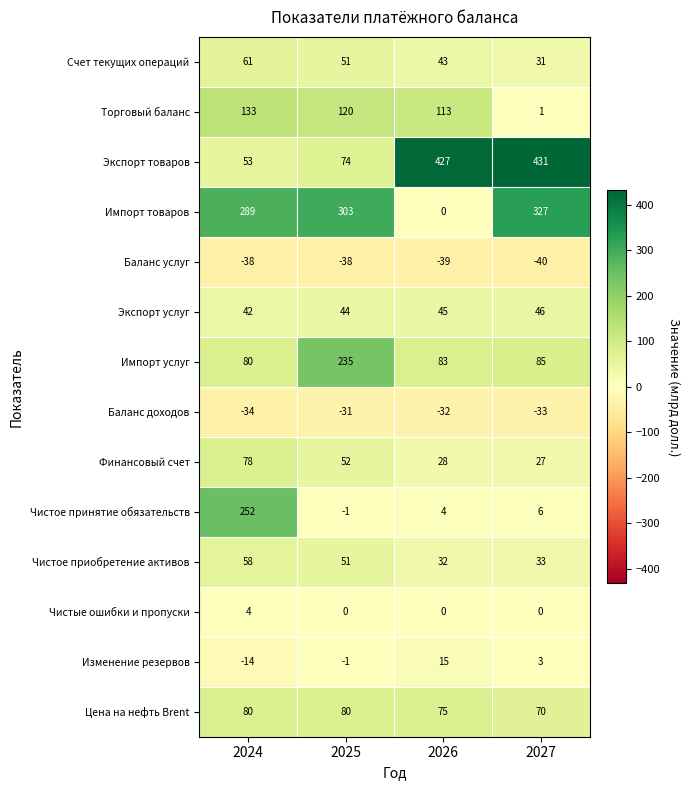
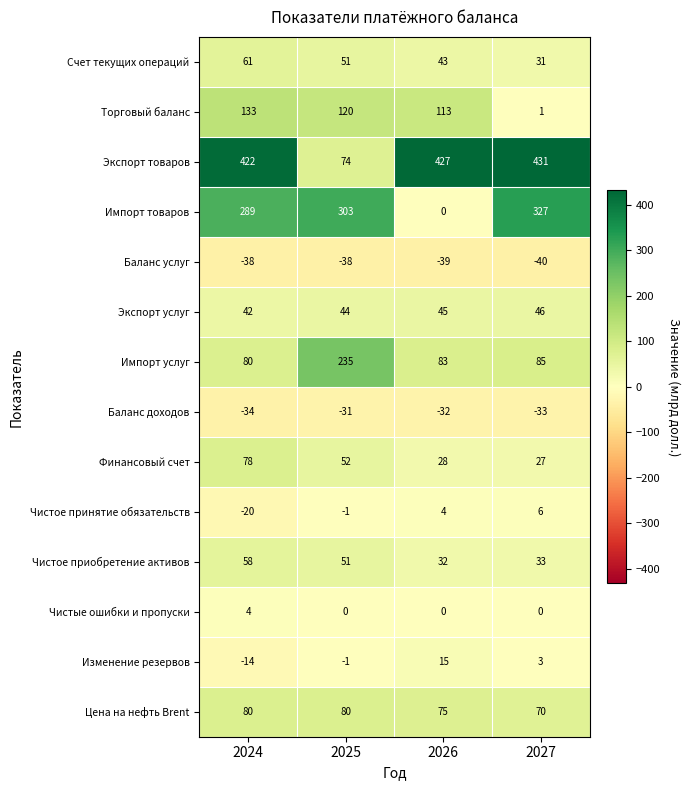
  {
    "Счет текущих операций": {
      "2024": 61,
      "2025": 51,
      "2026": 43,
      "2027": 31
    },
    "Торговый баланс": {
      "2024": 133,
      "2025": 120,
      "2026": 113,
      "2027": 1
    },
    "Экспорт товаров": {
-     "2024": 53,
+     "2024": 422,
      "2025": 74,
      "2026": 427,
      "2027": 431
    },
    "Импорт товаров": {
      "2024": 289,
      "2025": 303,
      "2026": 0,
      "2027": 327
    },
    "Баланс услуг": {
      "2024": -38,
      "2025": -38,
      "2026": -39,
      "2027": -40
    },
    "Экспорт услуг": {
      "2024": 42,
      "2025": 44,
      "2026": 45,
      "2027": 46
    },
    "Импорт услуг": {
      "2024": 80,
      "2025": 235,
      "2026": 83,
      "2027": 85
    },
    "Баланс доходов": {
      "2024": -34,
      "2025": -31,
      "2026": -32,
      "2027": -33
    },
    "Финансовый счет": {
      "2024": 78,
      "2025": 52,
      "2026": 28,
      "2027": 27
    },
    "Чистое принятие обязательств": {
-     "2024": 252,
+     "2024": -20,
      "2025": -1,
      "2026": 4,
      "2027": 6
    },
    "Чистое приобретение активов": {
      "2024": 58,
      "2025": 51,
      "2026": 32,
      "2027": 33
    },
    "Чистые ошибки и пропуски": {
      "2024": 4,
      "2025": 0,
      "2026": 0,
      "2027": 0
    },
    "Изменение резервов": {
      "2024": -14,
      "2025": -1,
      "2026": 15,
      "2027": 3
    },
    "Цена на нефть Brent": {
      "2024": 80,
      "2025": 80,
      "2026": 75,
      "2027": 70
    }
  }
